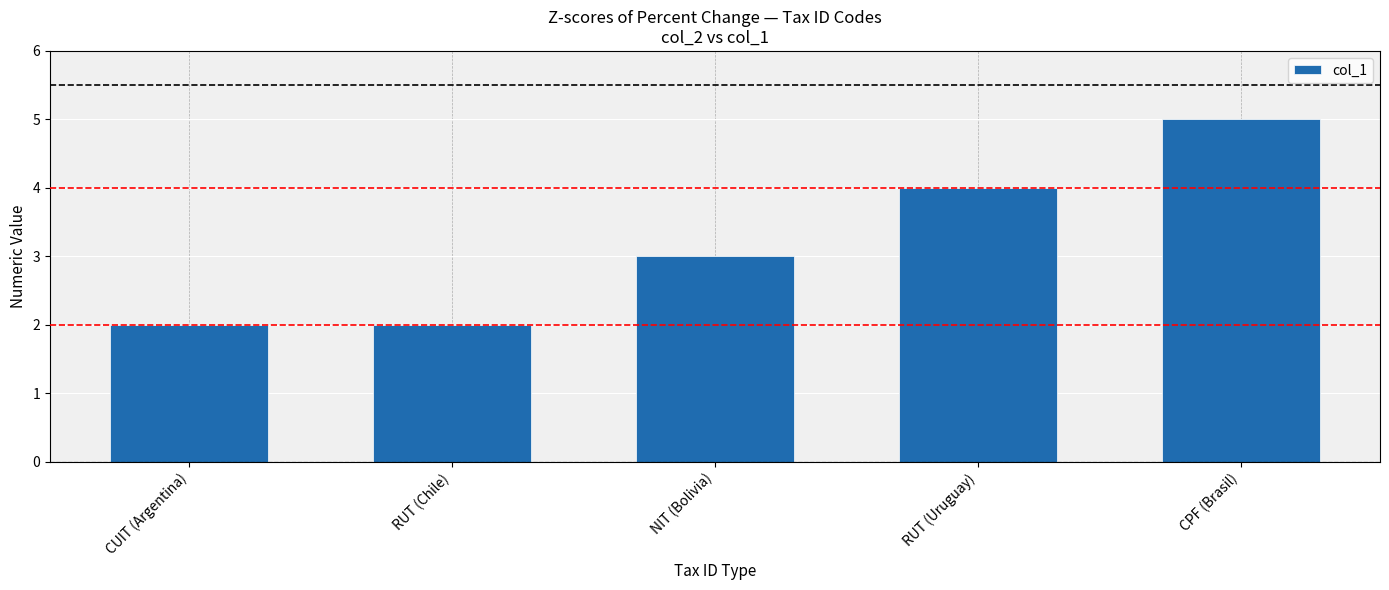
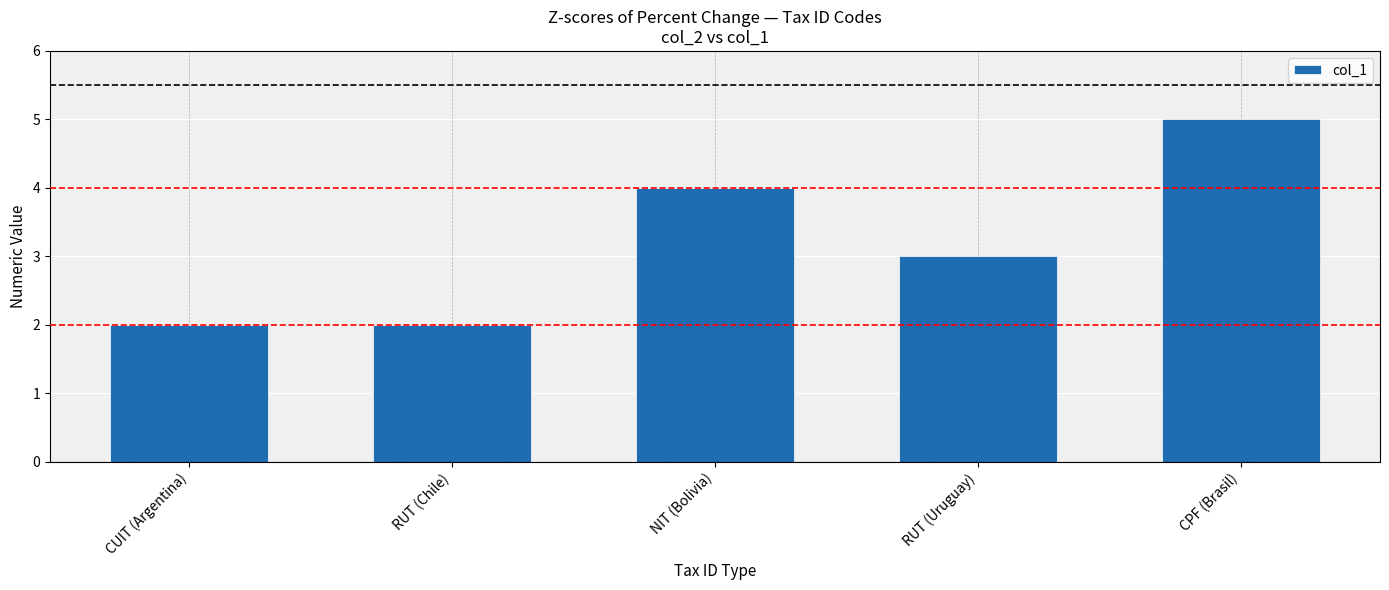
  {
    "CUIT (Argentina)": 2,
    "RUT (Chile)": 2,
-   "NIT (Bolivia)": 3,
-   "RUT (Uruguay)": 4,
+   "NIT (Bolivia)": 4,
+   "RUT (Uruguay)": 3,
    "CPF (Brasil)": 5
  }
